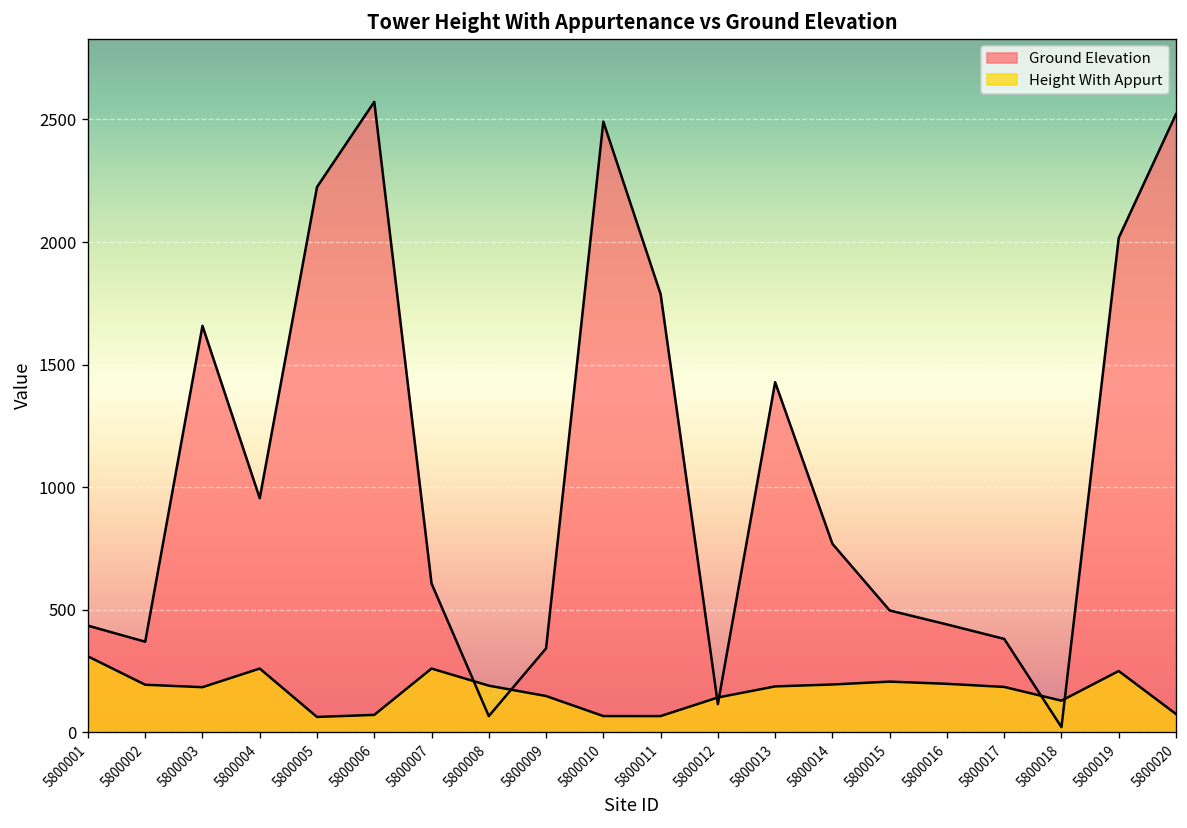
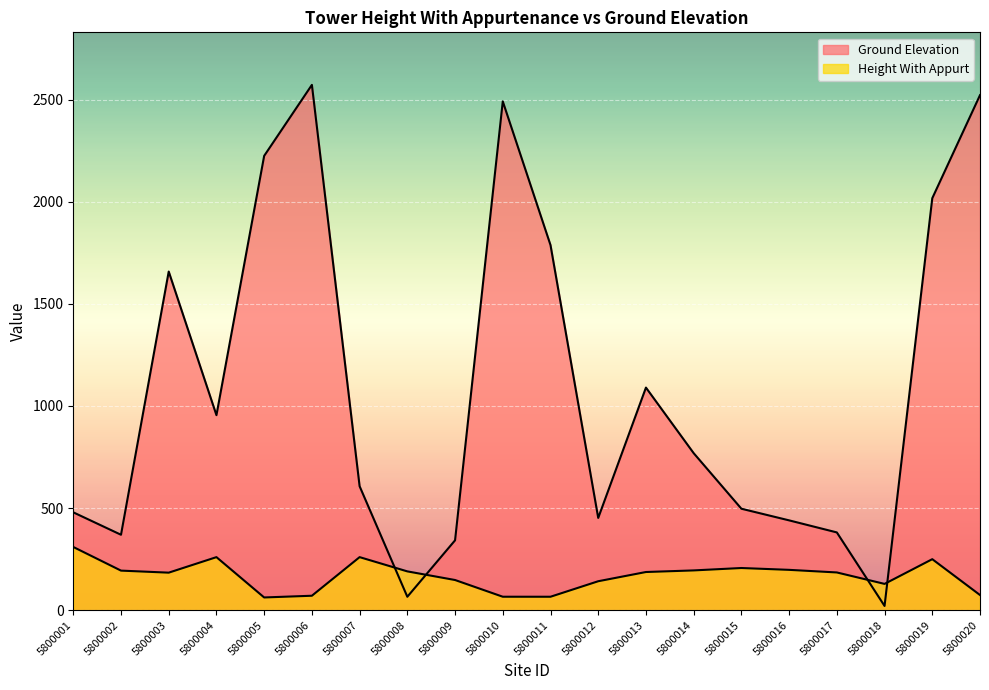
  {
    "Ground Elevation": {
-     "5800001": 440,
+     "5800001": 480,
      "5800002": 370,
      "5800003": 1660,
      "5800004": 960,
      "5800005": 2220,
      "5800006": 2570,
      "5800007": 610,
      "5800008": 70,
      "5800009": 340,
      "5800010": 2490,
      "5800011": 1790,
-     "5800012": 110,
-     "5800013": 1430,
+     "5800012": 450,
+     "5800013": 1090,
      "5800014": 770,
      "5800015": 500,
      "5800016": 440,
      "5800017": 380,
      "5800018": 20,
      "5800019": 2020,
      "5800020": 2520
    },
    "Height With Appurt": {
      "5800001": 310,
      "5800002": 190,
      "5800003": 180,
      "5800004": 260,
      "5800005": 60,
      "5800006": 70,
      "5800007": 260,
      "5800008": 190,
      "5800009": 150,
      "5800010": 70,
      "5800011": 70,
      "5800012": 140,
      "5800013": 190,
      "5800014": 200,
      "5800015": 210,
      "5800016": 200,
      "5800017": 190,
      "5800018": 130,
      "5800019": 250,
      "5800020": 70
    }
  }
